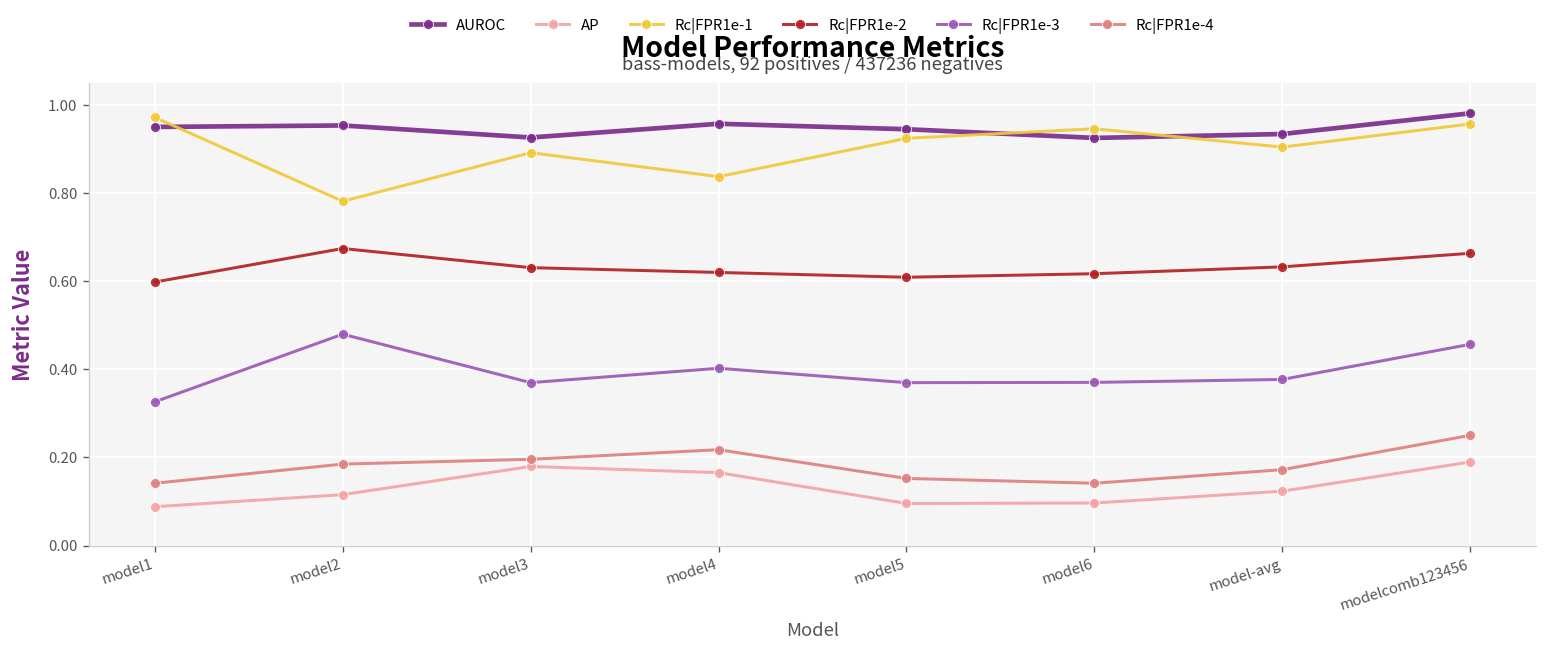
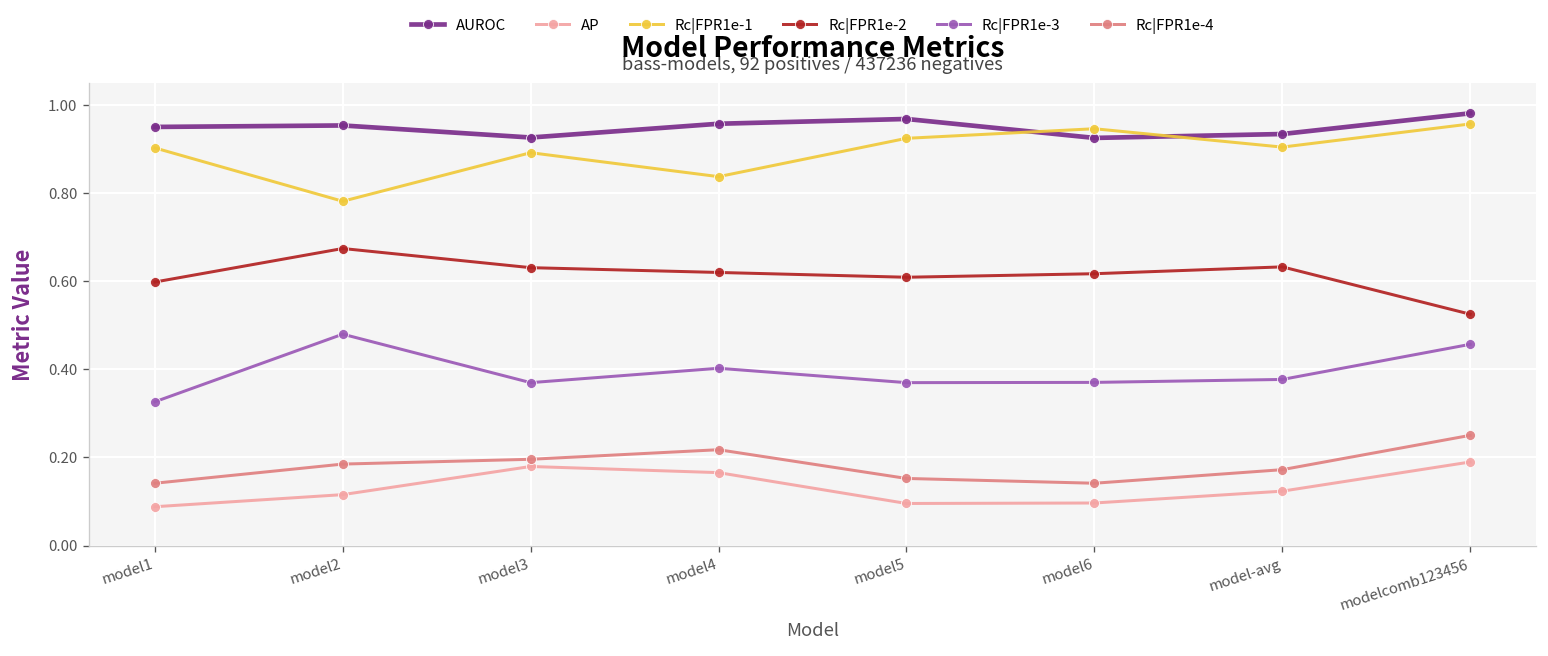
  {
    "AUROC": {
      "model1": 0.95,
      "model2": 0.95,
      "model3": 0.93,
      "model4": 0.96,
-     "model5": 0.94,
+     "model5": 0.97,
      "model6": 0.92,
      "model-avg": 0.93,
      "modelcomb123456": 0.98
    },
    "Rc|FPR1e-1": {
-     "model1": 0.97,
+     "model1": 0.90,
      "model2": 0.78,
      "model3": 0.89,
      "model4": 0.84,
      "model5": 0.92,
      "model6": 0.95,
      "model-avg": 0.90,
      "modelcomb123456": 0.96
    },
    "Rc|FPR1e-2": {
      "model1": 0.60,
      "model2": 0.67,
      "model3": 0.63,
      "model4": 0.62,
      "model5": 0.61,
      "model6": 0.62,
      "model-avg": 0.63,
-     "modelcomb123456": 0.66
+     "modelcomb123456": 0.52
    },
    "Rc|FPR1e-3": {
      "model1": 0.33,
      "model2": 0.48,
      "model3": 0.37,
      "model4": 0.40,
      "model5": 0.37,
      "model6": 0.37,
      "model-avg": 0.38,
      "modelcomb123456": 0.46
    }
  }
